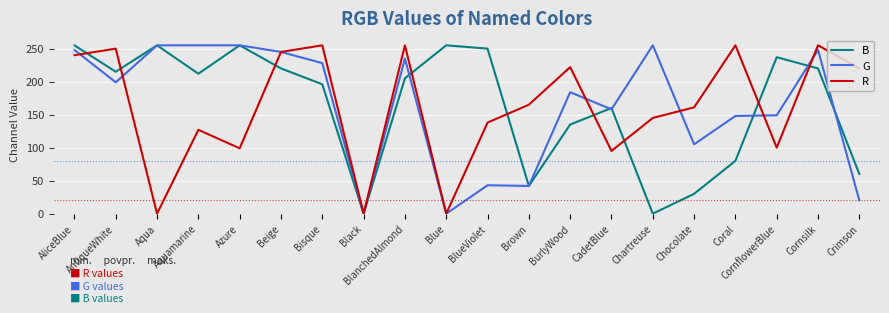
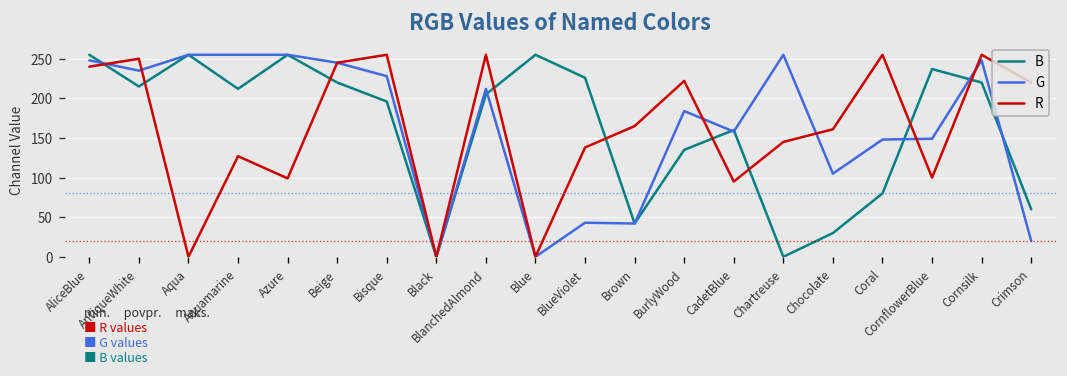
  {
    "B": {
      "AliceBlue": 260,
      "AntiqueWhite": 220,
      "Aquamarine": 210,
      "Beige": 220,
      "Bisque": 200,
      "BlanchedAlmond": 210,
      "Blue": 260,
-     "BlueViolet": 250,
+     "BlueViolet": 230,
      "BurlyWood": 140,
      "Chartreuse": 0,
      "Chocolate": 30,
      "Coral": 80,
      "CornflowerBlue": 240,
      "Cornsilk": 220,
      "Crimson": 60
    },
    "G": {
      "AliceBlue": 250,
-     "AntiqueWhite": 200,
+     "AntiqueWhite": 240,
      "Aquamarine": 260,
      "Bisque": 230,
-     "BlanchedAlmond": 240,
+     "BlanchedAlmond": 210,
      "BlueViolet": 40,
      "BurlyWood": 180,
      "Chartreuse": 260,
      "Chocolate": 110,
      "Coral": 150,
      "CornflowerBlue": 150,
      "Cornsilk": 250,
      "Crimson": 20
    },
    "R": {
      "AliceBlue": 240,
      "AntiqueWhite": 250,
      "Aqua": 0,
      "Aquamarine": 130,
      "Azure": 100,
      "Bisque": 260,
      "BlanchedAlmond": 260,
      "BlueViolet": 140,
      "Brown": 170,
      "BurlyWood": 220,
      "CadetBlue": 100,
      "Chartreuse": 150,
      "Chocolate": 160,
      "Coral": 260,
      "CornflowerBlue": 100,
      "Cornsilk": 260
    }
  }
